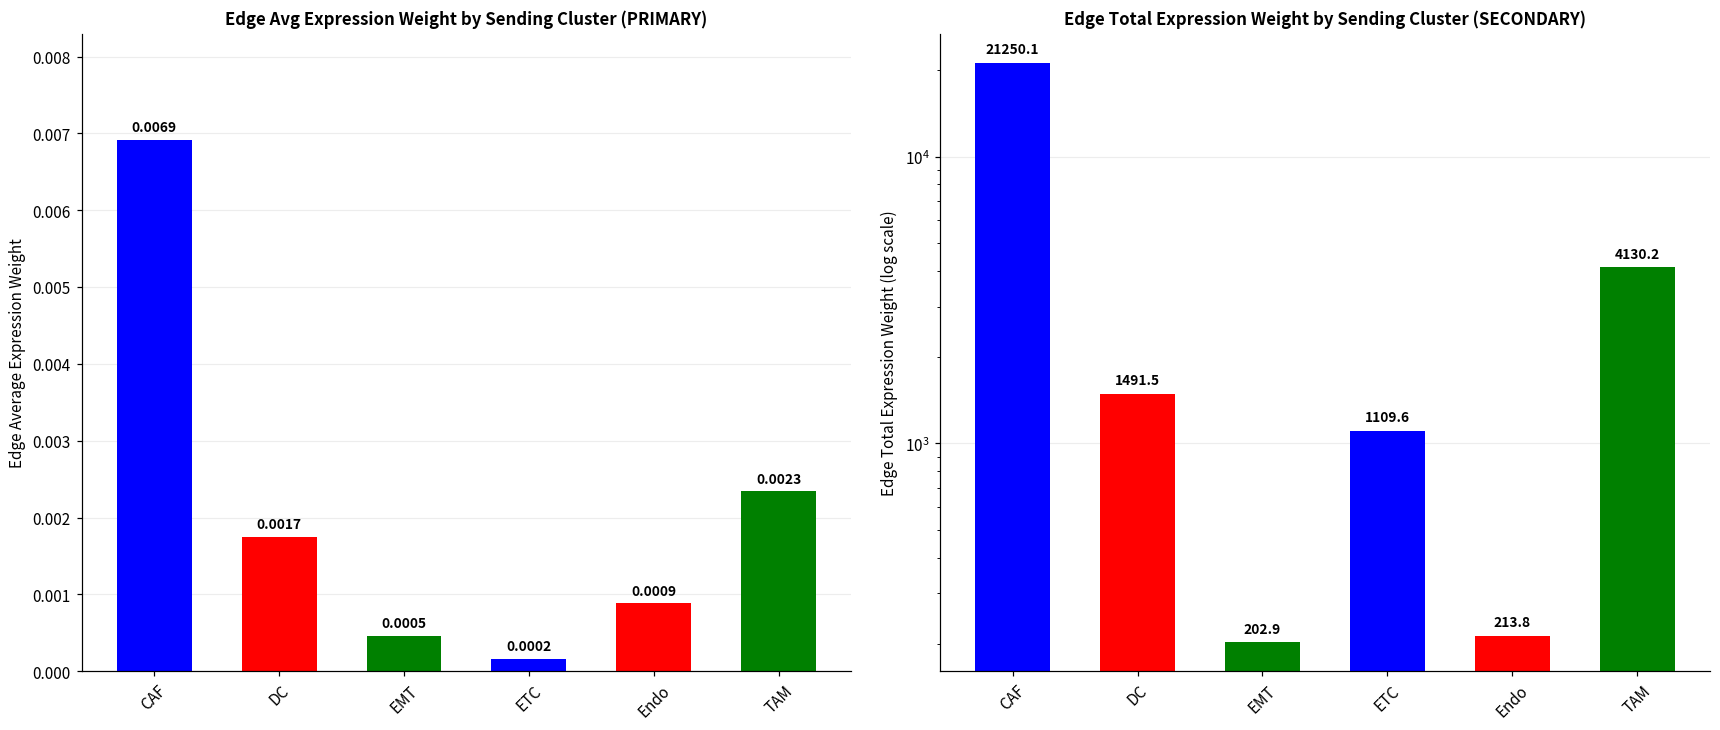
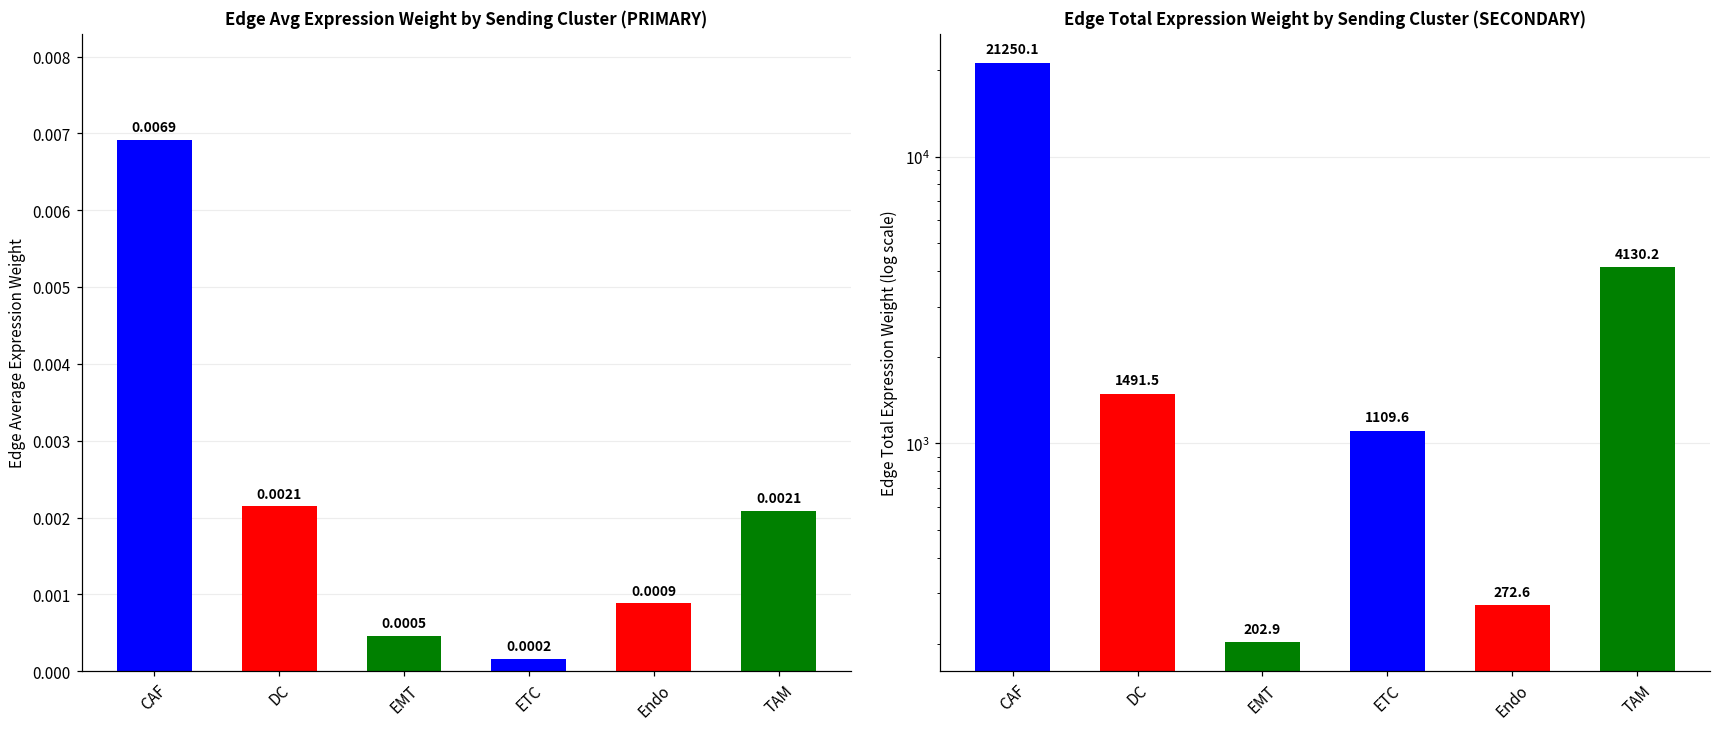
  {
    "Edge Avg Expression Weight by Sending Cluster (PRIMARY)": {
      "CAF": 0.0069,
-     "DC": 0.0017,
+     "DC": 0.0021,
      "EMT": 0.0005,
      "ETC": 0.0002,
      "Endo": 0.0009,
-     "TAM": 0.0023
+     "TAM": 0.0021
    },
    "Edge Total Expression Weight by Sending Cluster (SECONDARY)": {
      "CAF": 21250.1,
      "DC": 1491.5,
      "EMT": 202.9,
      "ETC": 1109.6,
-     "Endo": 213.8,
+     "Endo": 272.6,
      "TAM": 4130.2
    }
  }
